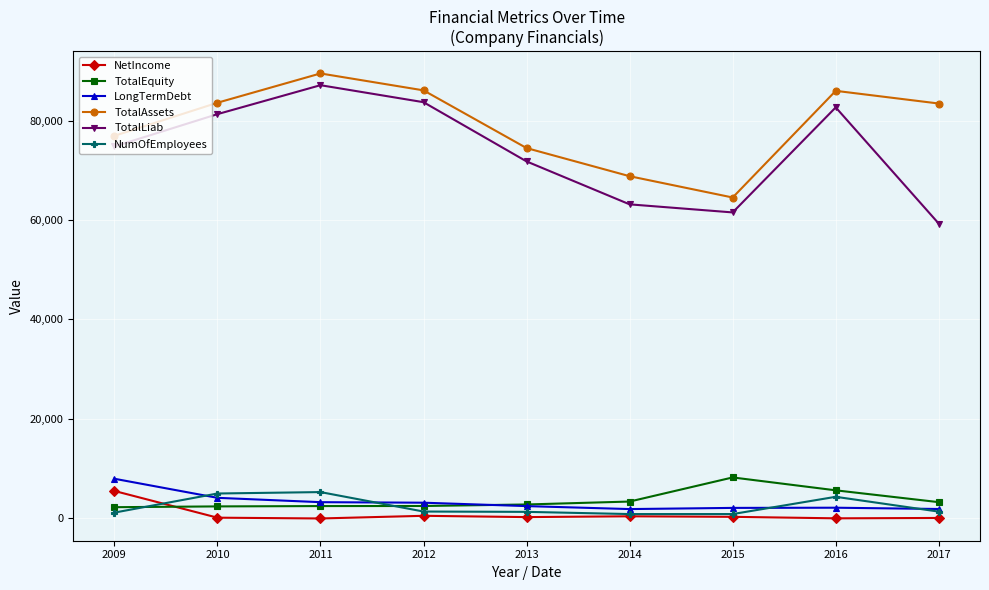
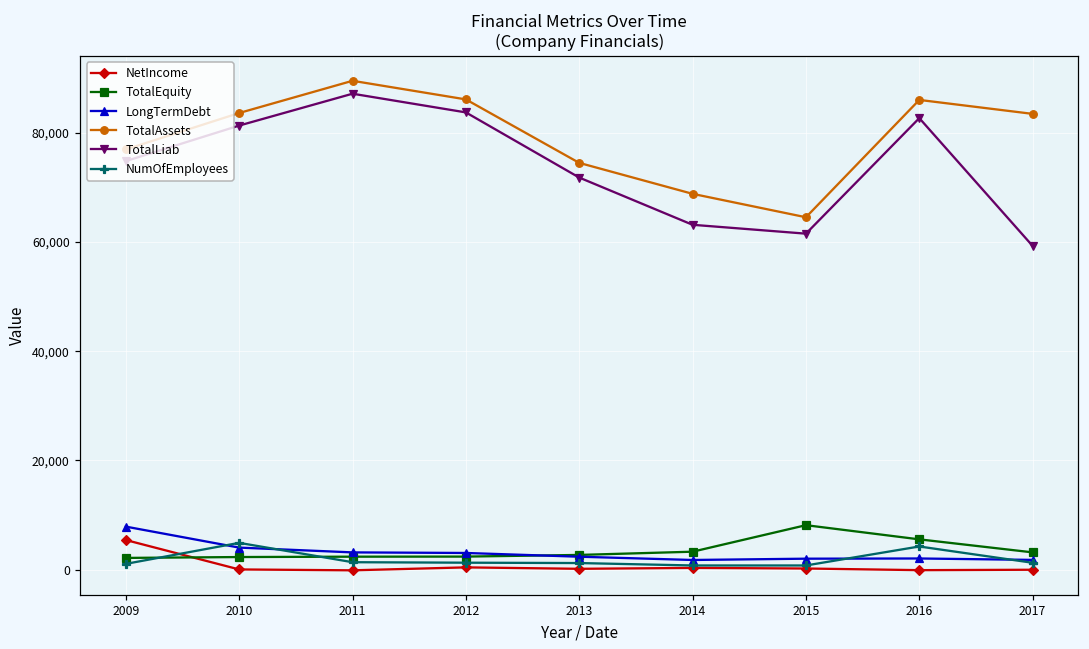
  {
    "NetIncome": {
      "2009": "5,000",
      "2010": "0",
      "2011": "0",
      "2012": "0",
      "2013": "0",
      "2015": "0",
      "2016": "0",
      "2017": "0"
    },
    "TotalEquity": {
      "2009": "2,000",
      "2010": "2,000",
      "2011": "2,000",
      "2012": "2,000",
      "2014": "3,000",
      "2015": "8,000",
      "2016": "6,000",
      "2017": "3,000"
    },
    "LongTermDebt": {
      "2009": "8,000",
      "2010": "4,000",
      "2011": "3,000",
      "2012": "3,000",
      "2014": "2,000",
      "2015": "2,000",
      "2016": "2,000",
      "2017": "2,000"
    },
    "TotalAssets": {
      "2010": "84,000",
      "2011": "90,000",
      "2012": "86,000",
      "2013": "74,000",
      "2014": "69,000",
      "2015": "65,000",
      "2016": "86,000",
      "2017": "83,000"
    },
    "TotalLiab": {
      "2010": "81,000",
      "2011": "87,000",
      "2012": "84,000",
      "2013": "72,000",
      "2014": "63,000",
      "2015": "62,000",
      "2016": "83,000",
      "2017": "59,000"
    },
    "NumOfEmployees": {
      "2009": "1,000",
      "2010": "5,000",
-     "2011": "5,000",
+     "2011": "1,000",
      "2012": "1,000",
      "2013": "1,000",
      "2015": "1,000",
      "2016": "4,000",
      "2017": "1,000"
    }
  }
